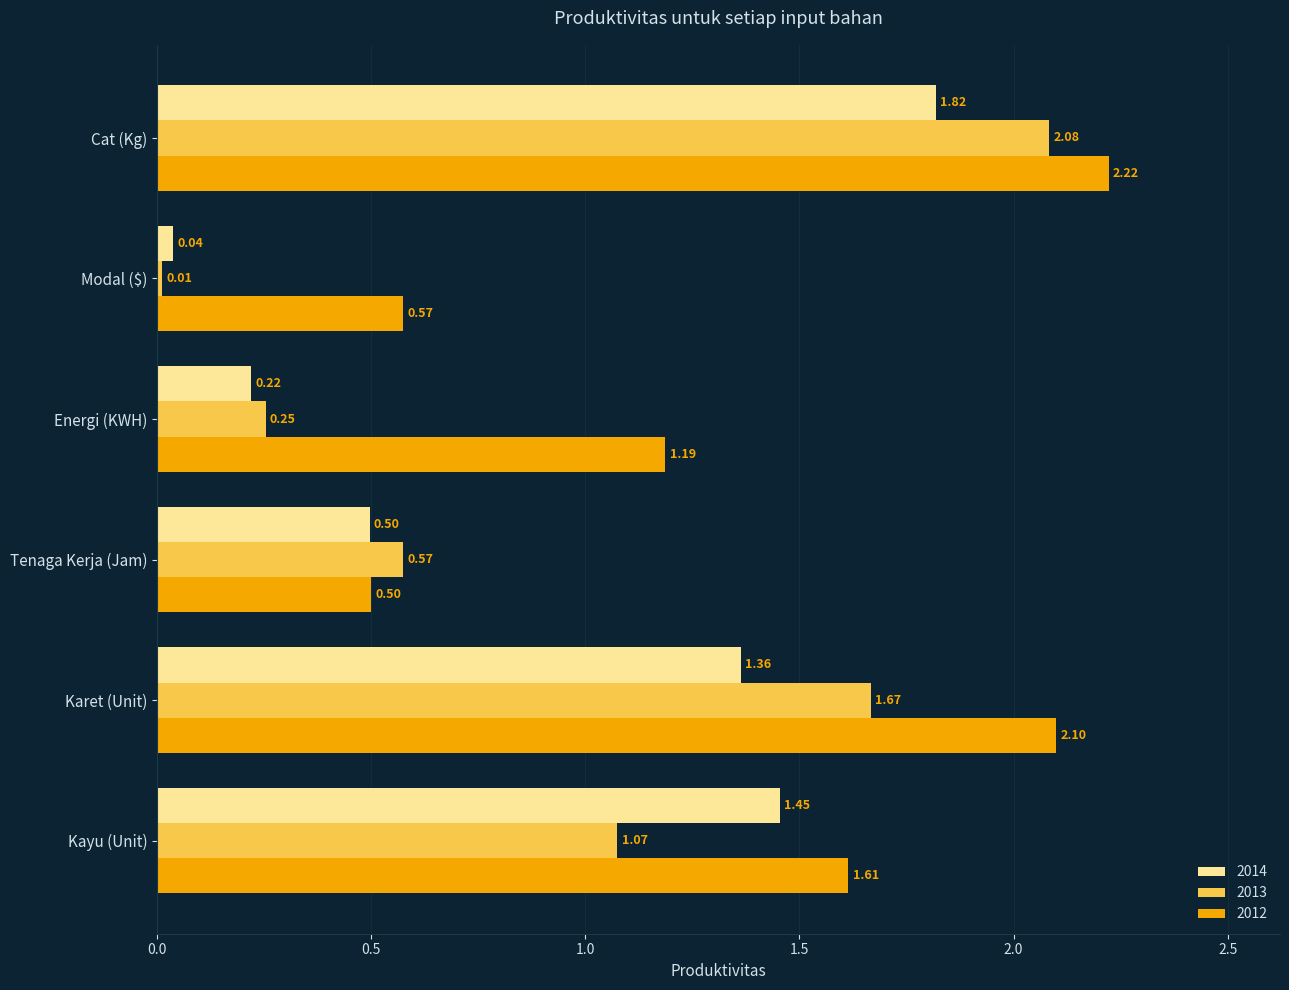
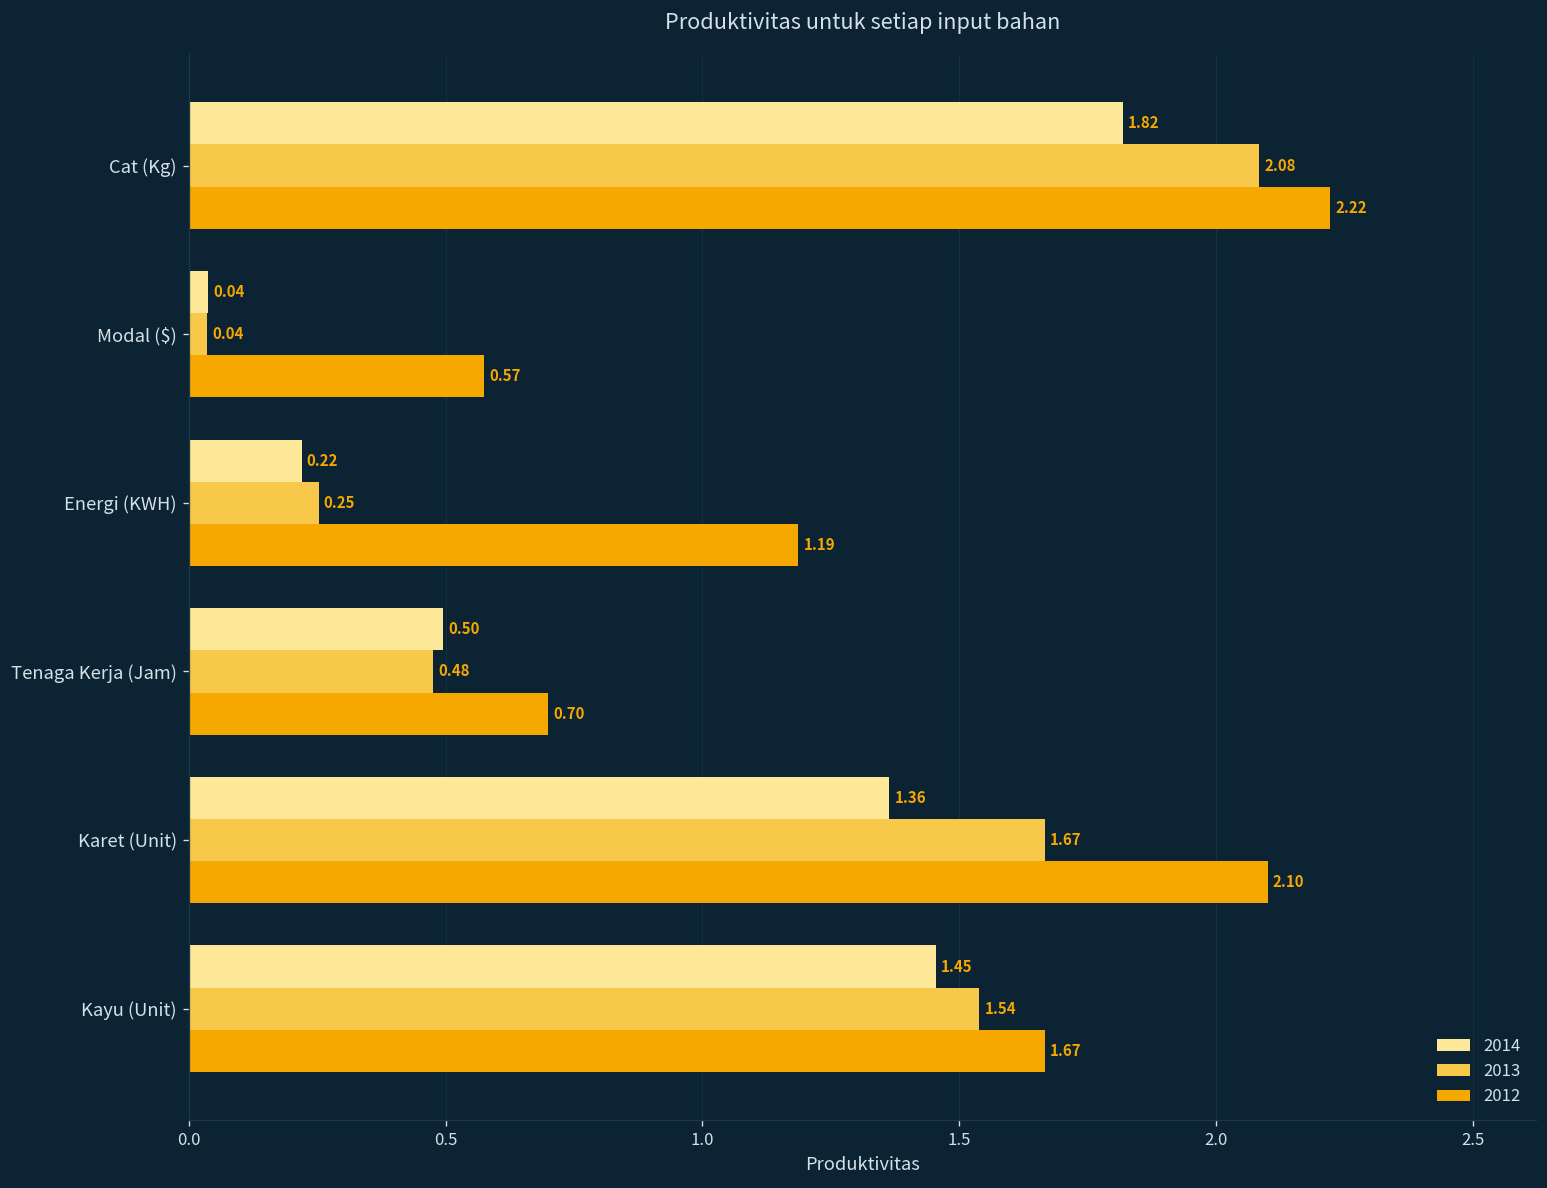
  {
    "2014": {
      "Cat (Kg)": 1.82,
      "Modal ($)": 0.04,
      "Energi (KWH)": 0.22,
      "Tenaga Kerja (Jam)": 0.50,
      "Karet (Unit)": 1.36,
      "Kayu (Unit)": 1.45
    },
    "2013": {
      "Cat (Kg)": 2.08,
-     "Modal ($)": 0.01,
+     "Modal ($)": 0.04,
      "Energi (KWH)": 0.25,
-     "Tenaga Kerja (Jam)": 0.57,
+     "Tenaga Kerja (Jam)": 0.48,
      "Karet (Unit)": 1.67,
-     "Kayu (Unit)": 1.07
+     "Kayu (Unit)": 1.54
    },
    "2012": {
      "Cat (Kg)": 2.22,
      "Modal ($)": 0.57,
      "Energi (KWH)": 1.19,
-     "Tenaga Kerja (Jam)": 0.50,
+     "Tenaga Kerja (Jam)": 0.70,
      "Karet (Unit)": 2.10,
-     "Kayu (Unit)": 1.61
+     "Kayu (Unit)": 1.67
    }
  }
